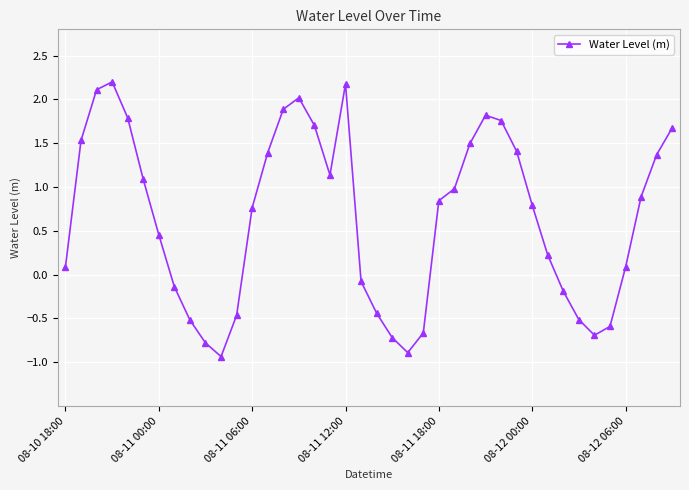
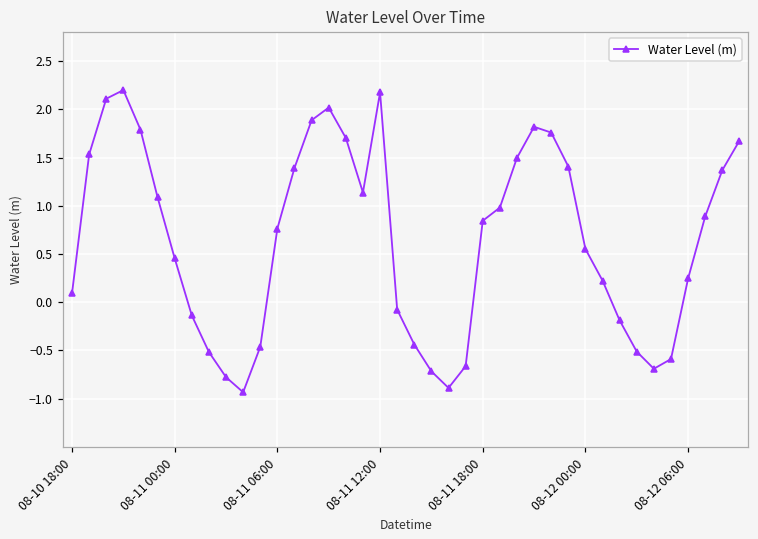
  {
    "08-10 18:00": 0.1,
    "08-11 00:00": 0.5,
    "08-11 06:00": 0.8,
    "08-11 12:00": 2.2,
    "08-11 18:00": 0.8,
-   "08-12 00:00": 0.8,
-   "08-12 06:00": 0.1
+   "08-12 00:00": 0.6,
+   "08-12 06:00": 0.2
  }
